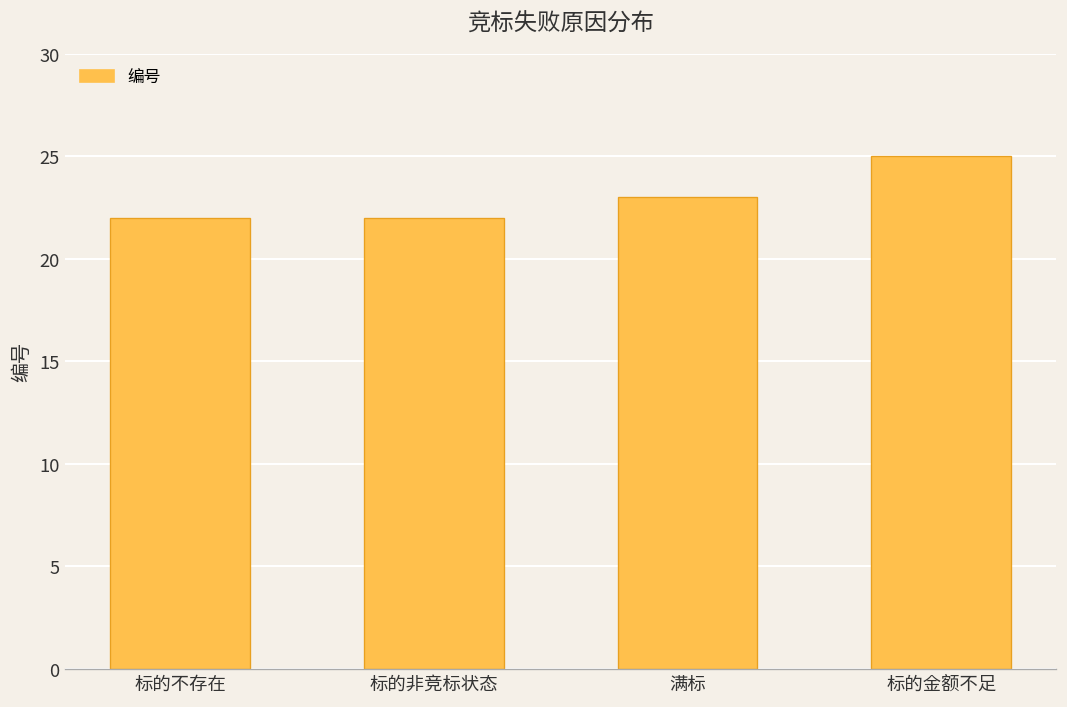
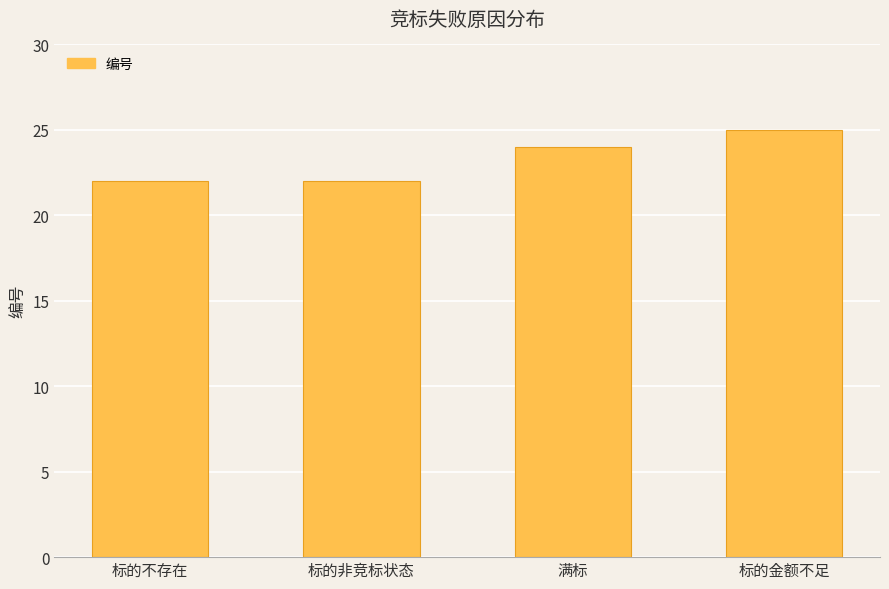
  {
    "标的不存在": 22,
    "标的非竞标状态": 22,
-   "满标": 23,
+   "满标": 24,
    "标的金额不足": 25
  }
